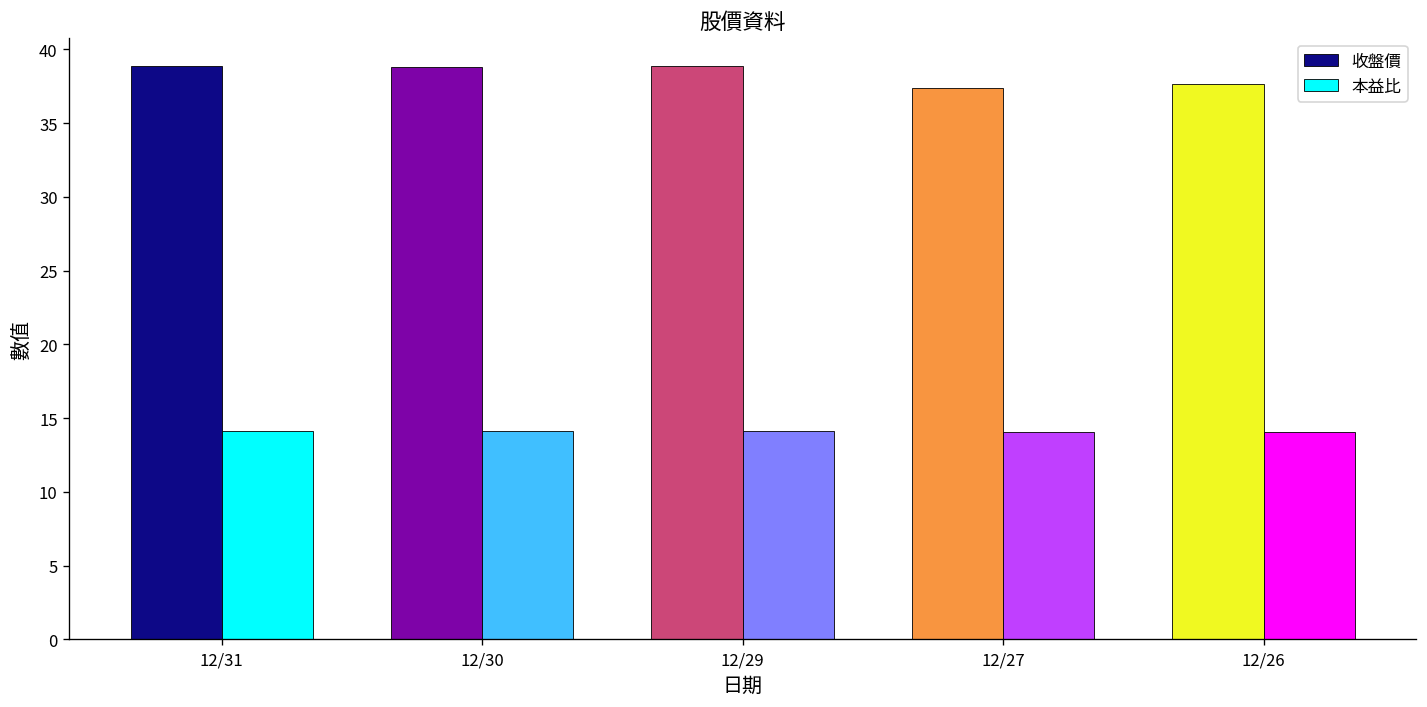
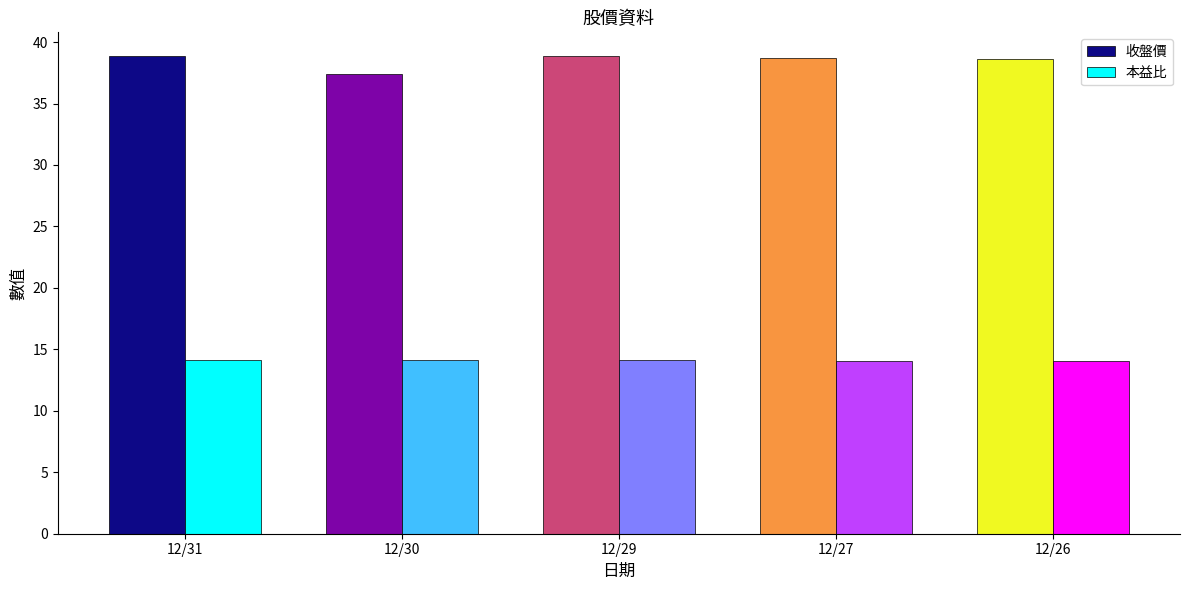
  {
    "收盤價": {
      "12/31": 38.9,
-     "12/30": 38.8,
+     "12/30": 37.4,
      "12/29": 38.9,
-     "12/27": 37.4,
-     "12/26": 37.7
+     "12/27": 38.7,
+     "12/26": 38.7
    },
    "本益比": {
      "12/31": 14.1,
      "12/30": 14.1,
      "12/29": 14.1,
      "12/27": 14.1,
      "12/26": 14.1
    }
  }
